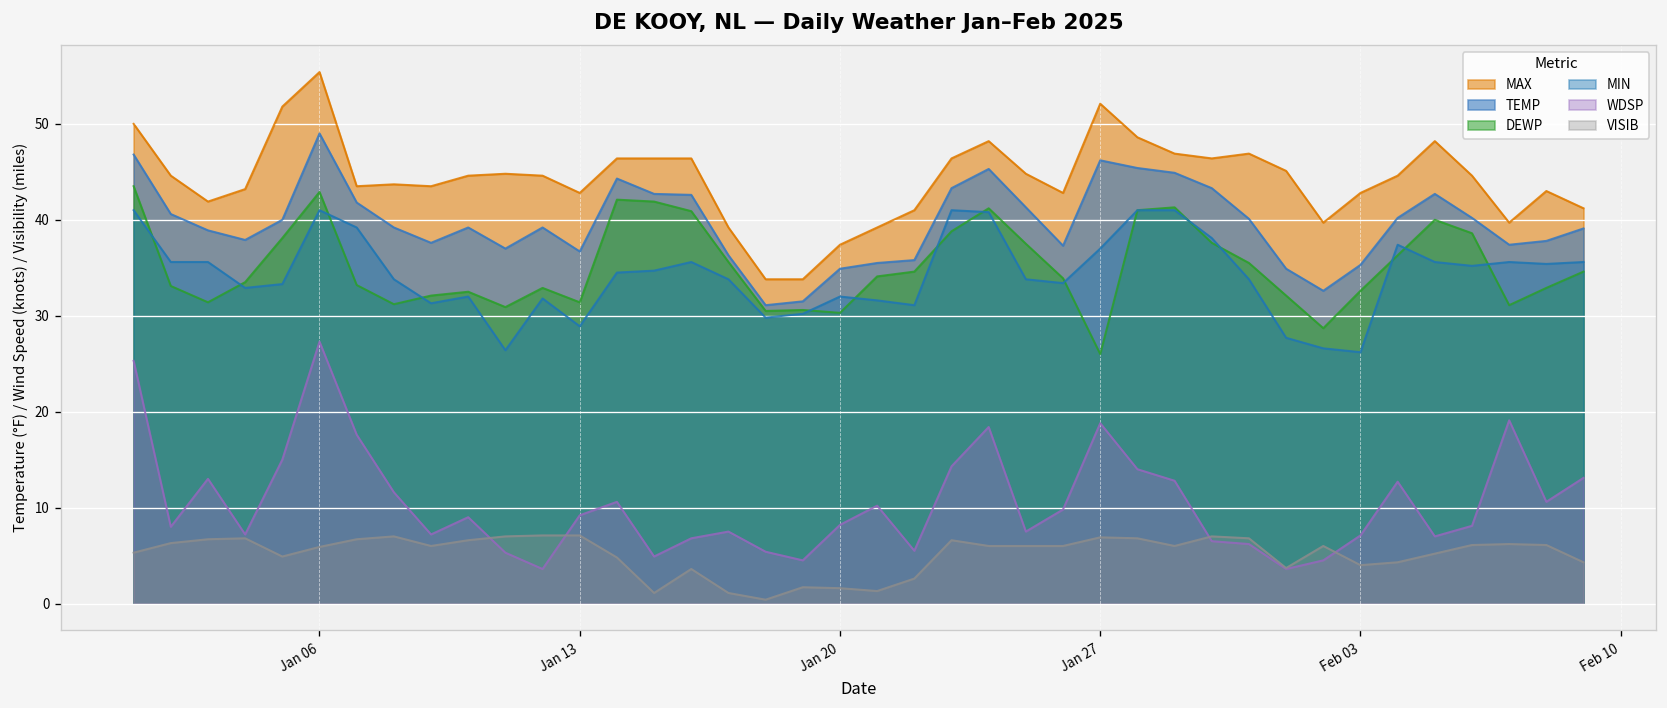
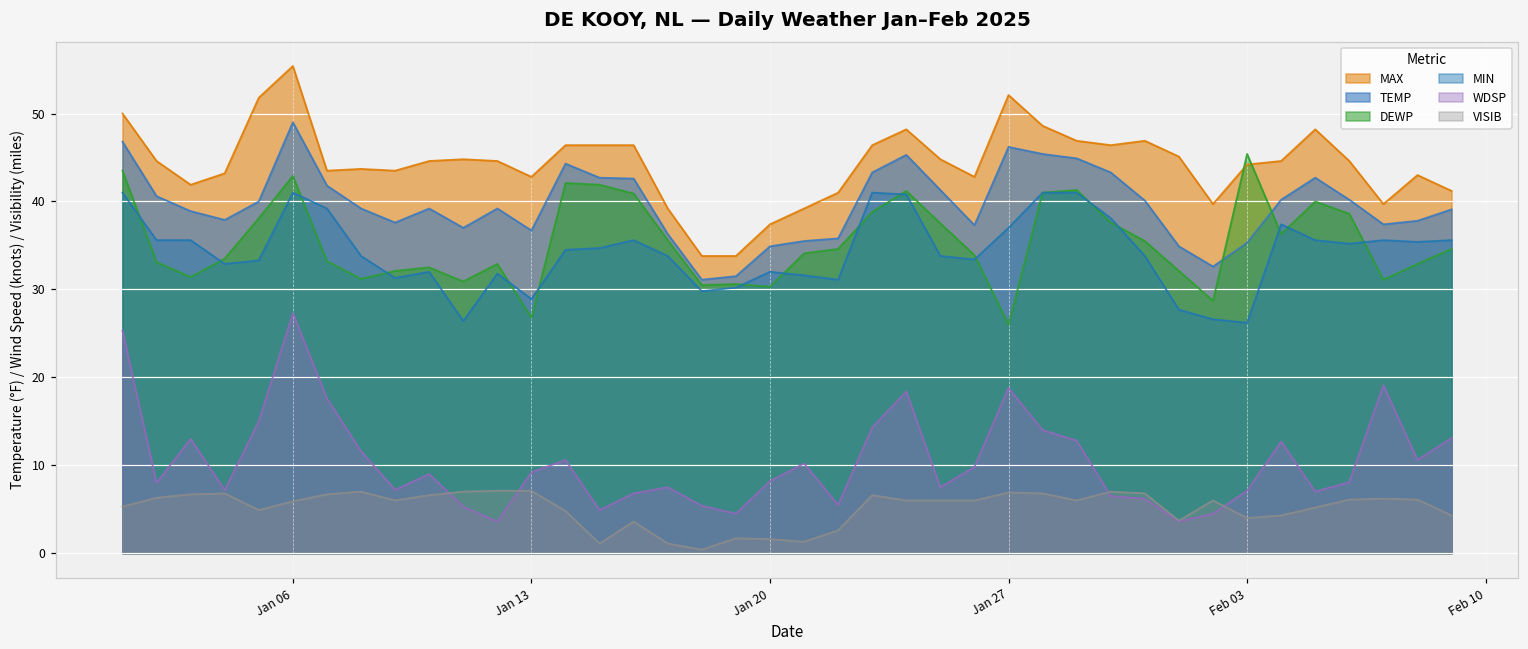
  {
    "MAX": {
      "Jan 06": 55,
      "Jan 13": 43,
      "Jan 20": 37,
      "Jan 27": 52,
-     "Feb 03": 43
+     "Feb 03": 44
    },
    "DEWP": {
      "Jan 06": 43,
-     "Jan 13": 31,
+     "Jan 13": 27,
      "Jan 20": 30,
      "Jan 27": 26,
-     "Feb 03": 33
+     "Feb 03": 45
    }
  }
